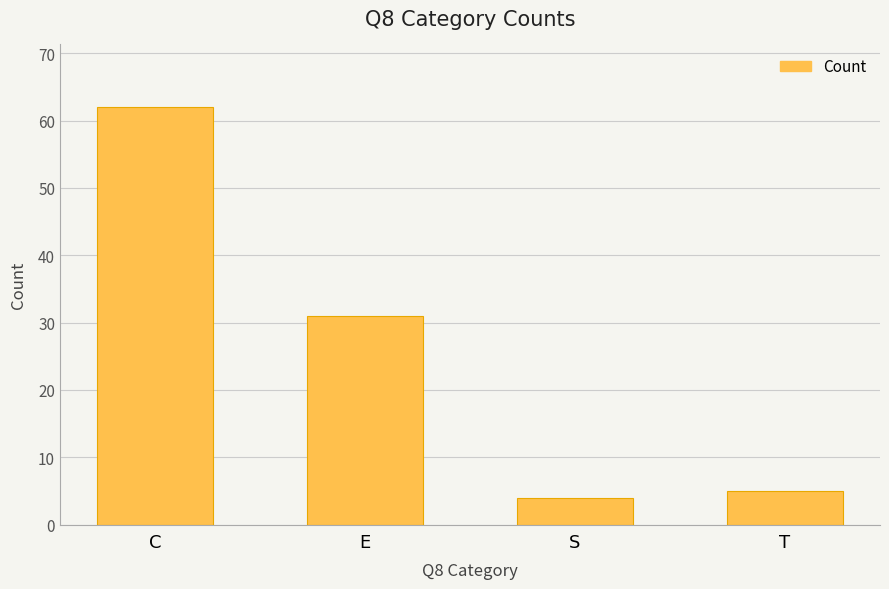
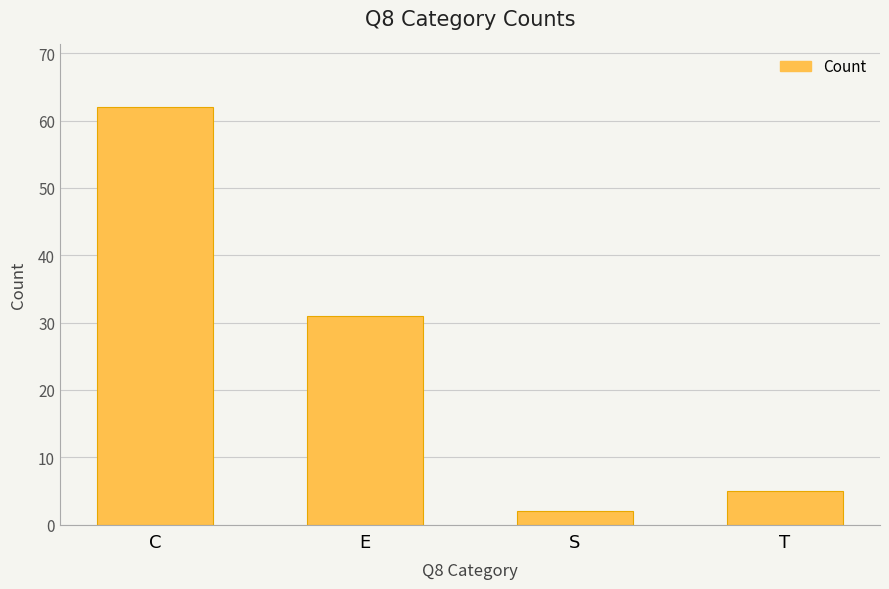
  {
    "C": 62,
    "E": 31,
-   "S": 4,
+   "S": 2,
    "T": 5
  }
